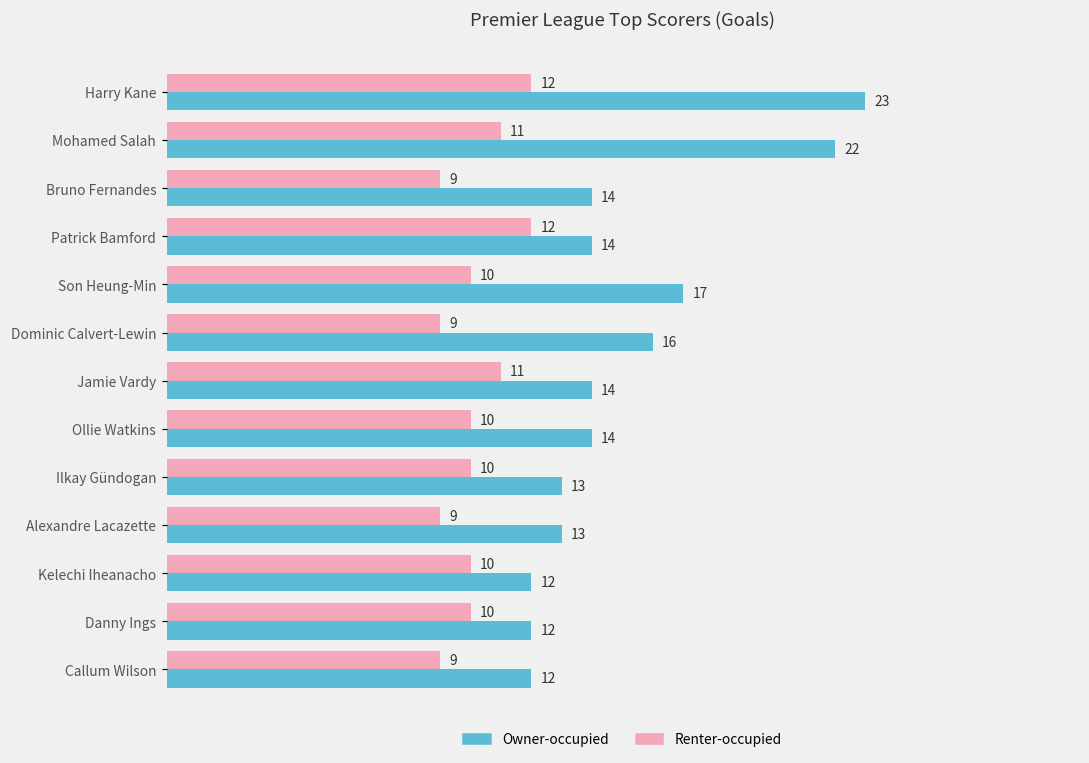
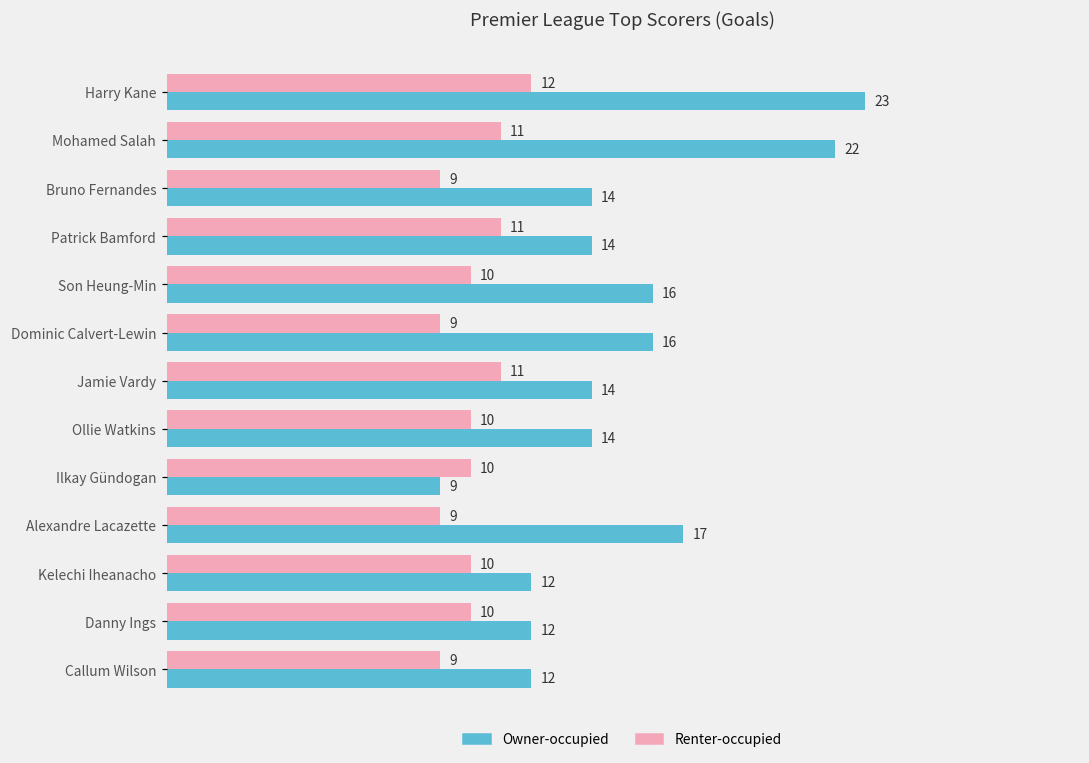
  {
    "Owner-occupied": {
      "Harry Kane": 23,
      "Mohamed Salah": 22,
      "Bruno Fernandes": 14,
      "Patrick Bamford": 14,
-     "Son Heung-Min": 17,
+     "Son Heung-Min": 16,
      "Dominic Calvert-Lewin": 16,
      "Jamie Vardy": 14,
      "Ollie Watkins": 14,
-     "Ilkay Gündogan": 13,
-     "Alexandre Lacazette": 13,
+     "Ilkay Gündogan": 9,
+     "Alexandre Lacazette": 17,
      "Kelechi Iheanacho": 12,
      "Danny Ings": 12,
      "Callum Wilson": 12
    },
    "Renter-occupied": {
      "Harry Kane": 12,
      "Mohamed Salah": 11,
      "Bruno Fernandes": 9,
-     "Patrick Bamford": 12,
+     "Patrick Bamford": 11,
      "Son Heung-Min": 10,
      "Dominic Calvert-Lewin": 9,
      "Jamie Vardy": 11,
      "Ollie Watkins": 10,
      "Ilkay Gündogan": 10,
      "Alexandre Lacazette": 9,
      "Kelechi Iheanacho": 10,
      "Danny Ings": 10,
      "Callum Wilson": 9
    }
  }
